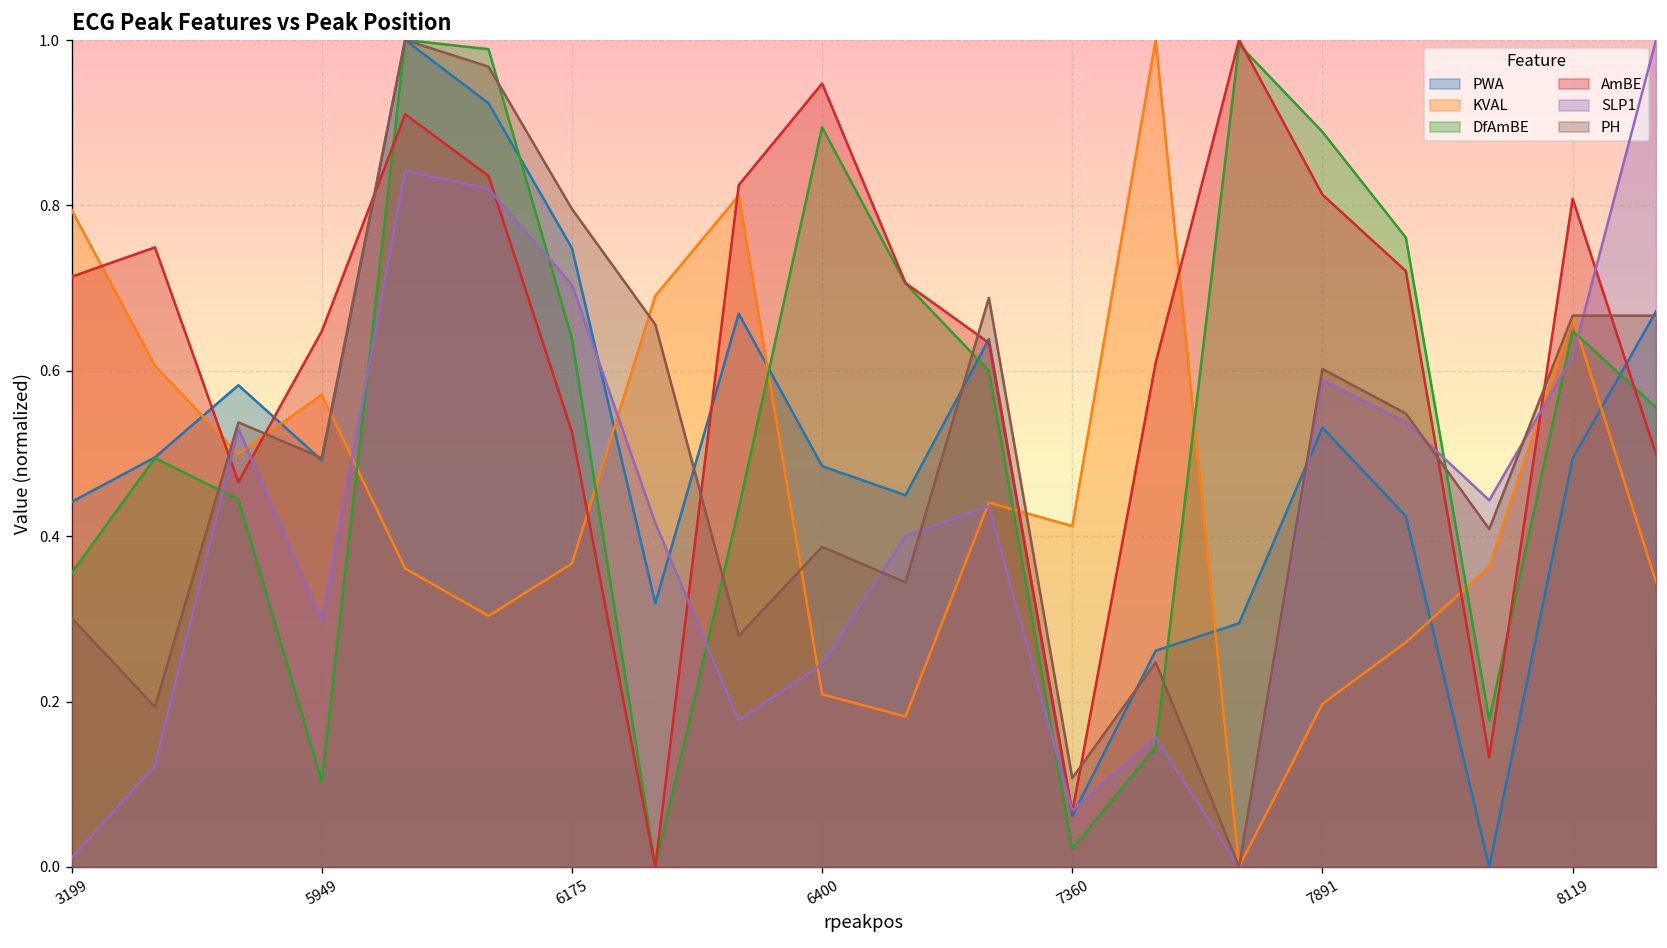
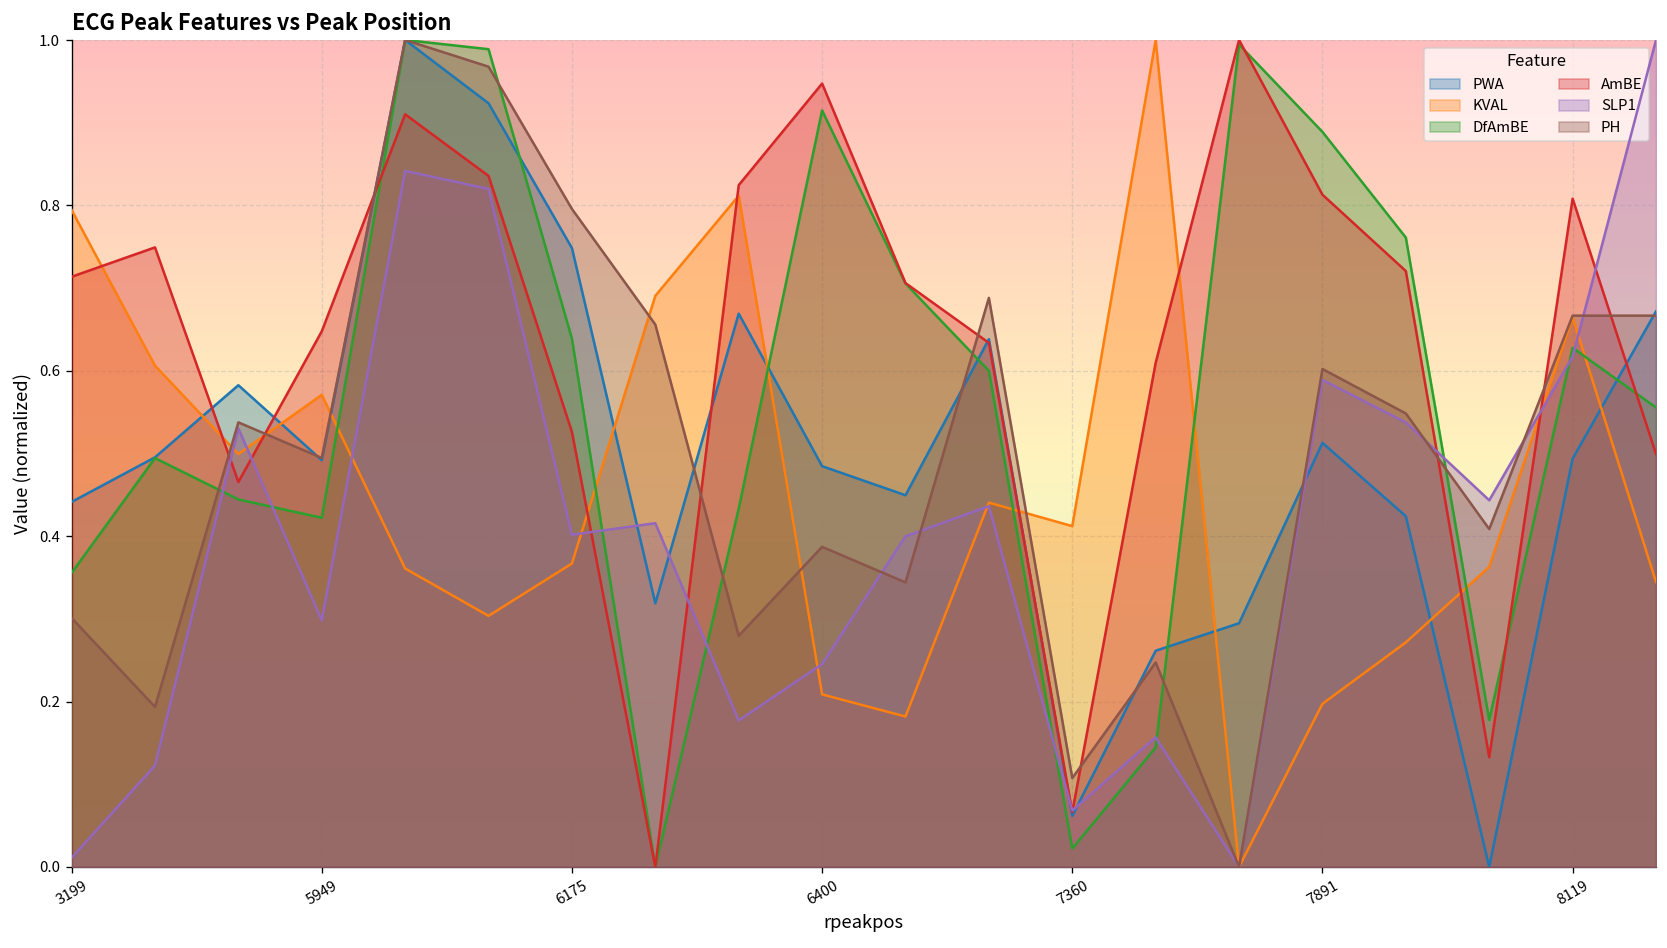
  {
    "PWA": {
      "3199": 0.44,
      "6175": 0.75,
      "6400": 0.48,
      "7360": 0.06,
-     "7891": 0.53,
+     "7891": 0.51,
      "8119": 0.49
    },
    "DfAmBE": {
      "3199": 0.36,
-     "5949": 0.10,
+     "5949": 0.42,
      "6175": 0.64,
-     "6400": 0.89,
+     "6400": 0.91,
      "7360": 0.02,
      "7891": 0.89,
-     "8119": 0.65
+     "8119": 0.63
    },
    "SLP1": {
      "3199": 0.01,
      "5949": 0.30,
-     "6175": 0.70,
+     "6175": 0.40,
      "6400": 0.25,
      "7891": 0.59,
      "8119": 0.62
    }
  }
